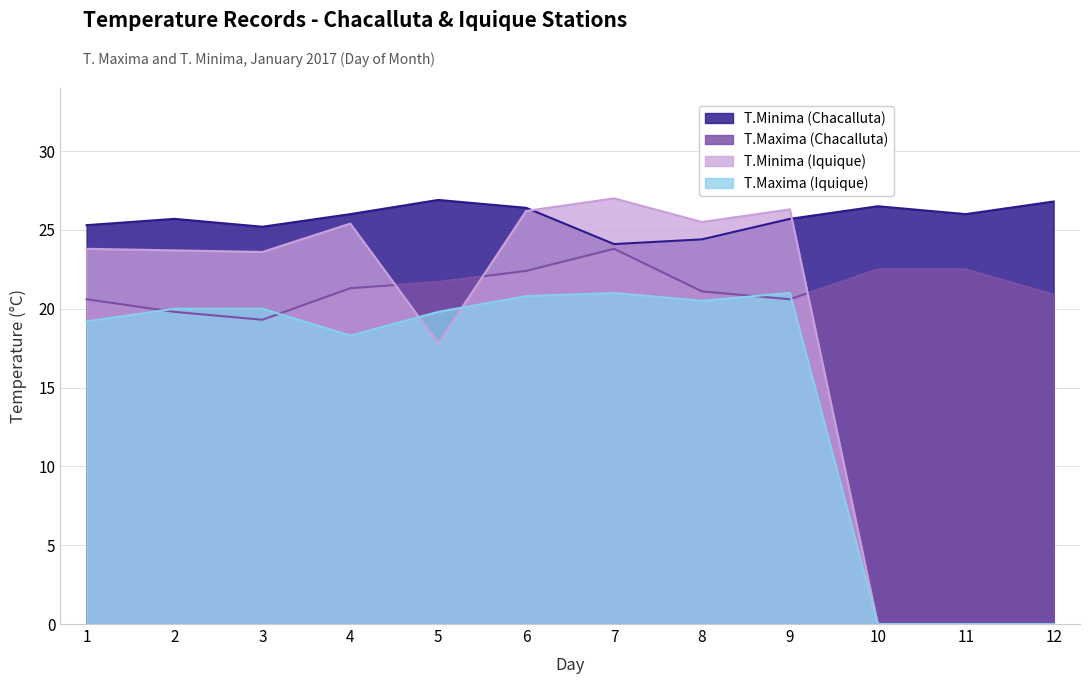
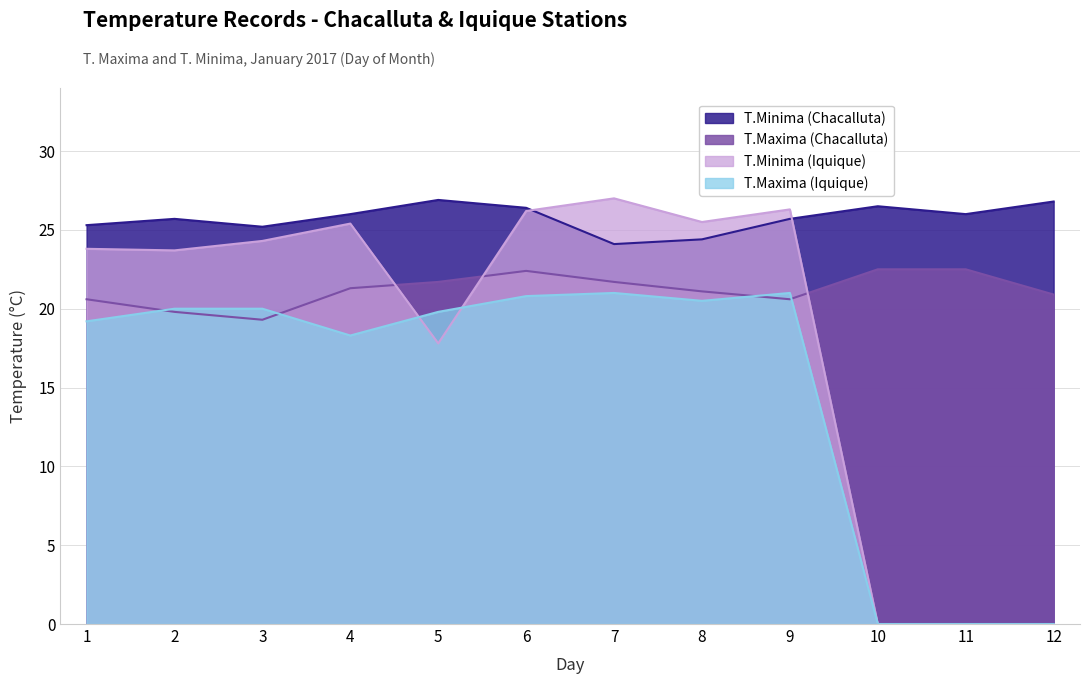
  {
    "T.Minima (Chacalluta)": {
      "1": 25.3,
      "2": 25.7,
      "3": 25.2,
      "4": 26.0,
      "5": 26.9,
      "6": 26.4,
      "7": 24.1,
      "8": 24.4,
      "9": 25.7,
      "10": 26.5,
      "11": 26.0,
      "12": 26.8
    },
    "T.Maxima (Chacalluta)": {
      "1": 20.6,
      "2": 19.8,
      "3": 19.3,
      "4": 21.3,
      "5": 21.7,
      "6": 22.4,
-     "7": 23.8,
+     "7": 21.7,
      "8": 21.1,
      "9": 20.6,
      "10": 22.5,
      "11": 22.5,
      "12": 20.9
    },
    "T.Minima (Iquique)": {
      "1": 23.8,
      "2": 23.7,
-     "3": 23.6,
+     "3": 24.3,
      "4": 25.4,
      "5": 17.8,
      "6": 26.2,
      "7": 27.0,
      "8": 25.5,
      "9": 26.3
    },
    "T.Maxima (Iquique)": {
      "1": 19.2,
      "2": 20.0,
      "3": 20.0,
      "4": 18.3,
      "5": 19.8,
      "6": 20.8,
      "7": 21.0,
      "8": 20.5,
      "9": 21.0
    }
  }
